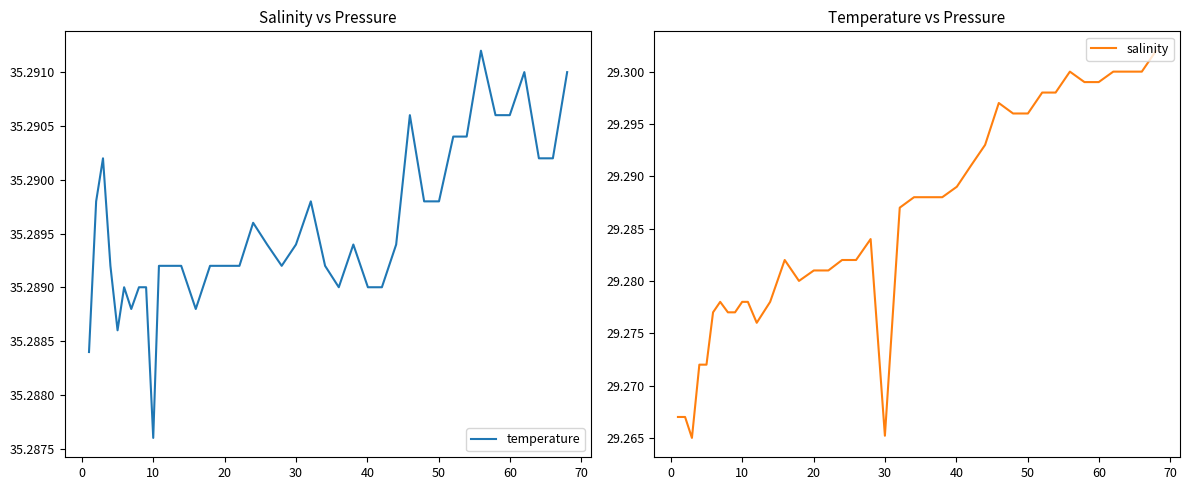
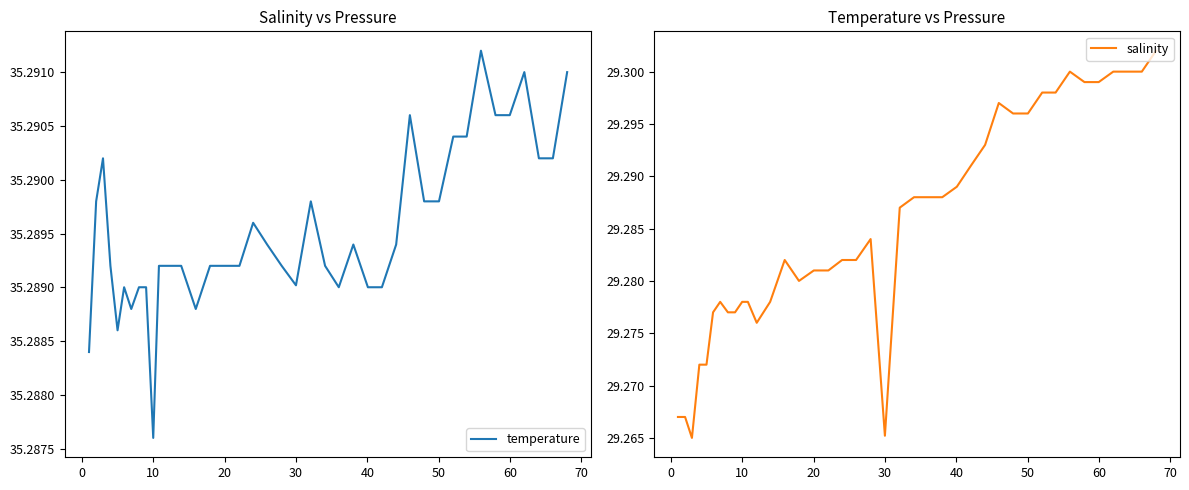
  {
    "Salinity vs Pressure": {
      "10": 35.28760,
-     "30": 35.28940
+     "30": 35.28902
    },
    "Temperature vs Pressure": {
      "10": 29.2780,
      "30": 29.2652
    }
  }
